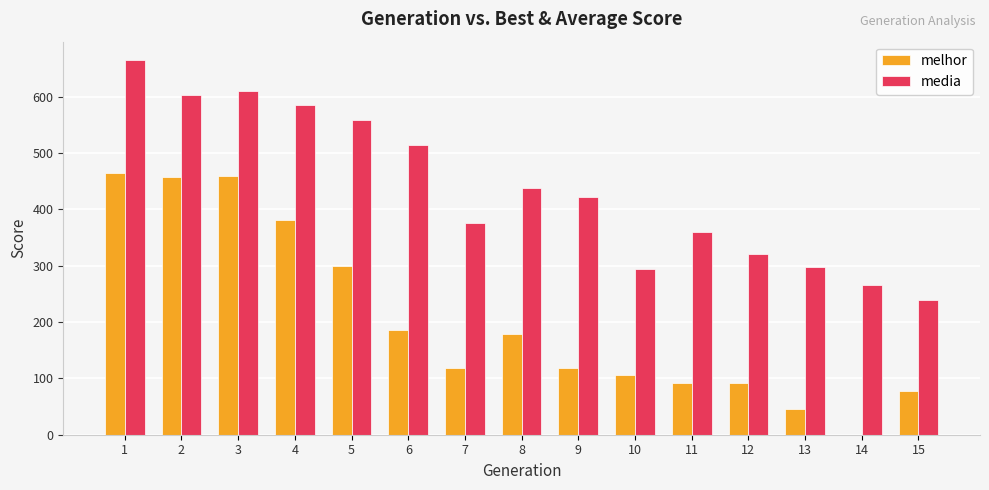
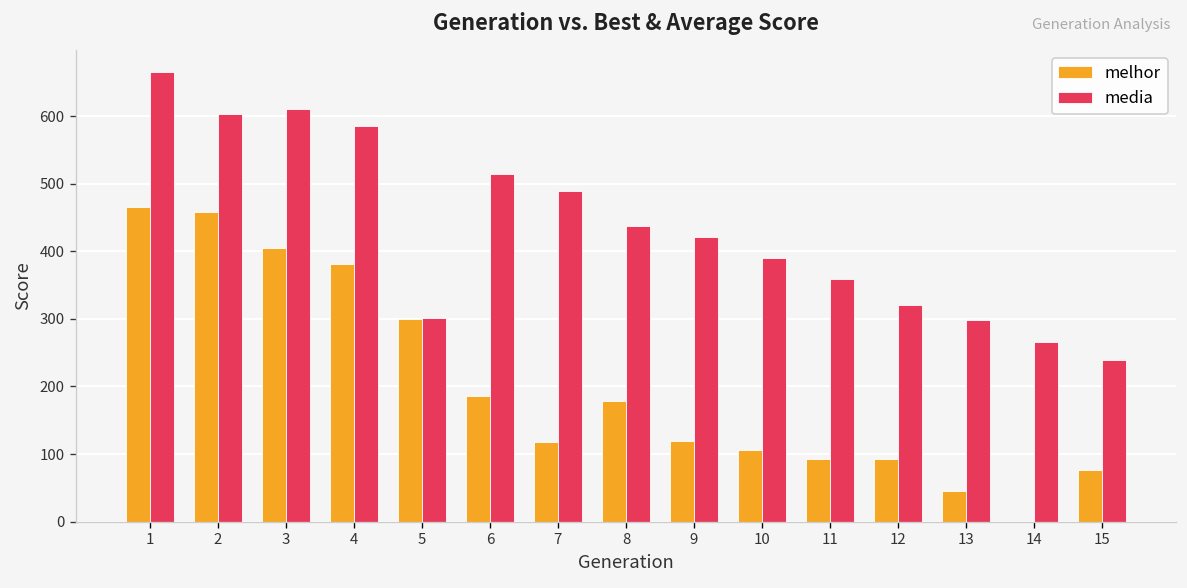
  {
    "melhor": {
      "1": 470,
      "2": 460,
-     "3": 460,
+     "3": 410,
      "4": 380,
      "5": 300,
      "6": 190,
      "7": 120,
      "8": 180,
      "9": 120,
      "10": 110,
      "11": 90,
      "12": 90,
      "13": 50,
      "14": 0,
      "15": 80
    },
    "media": {
      "1": 660,
      "2": 600,
      "3": 610,
      "4": 590,
-     "5": 560,
+     "5": 300,
      "6": 510,
-     "7": 380,
+     "7": 490,
      "8": 440,
      "9": 420,
-     "10": 290,
+     "10": 390,
      "11": 360,
      "12": 320,
      "13": 300,
      "14": 270,
      "15": 240
    }
  }
